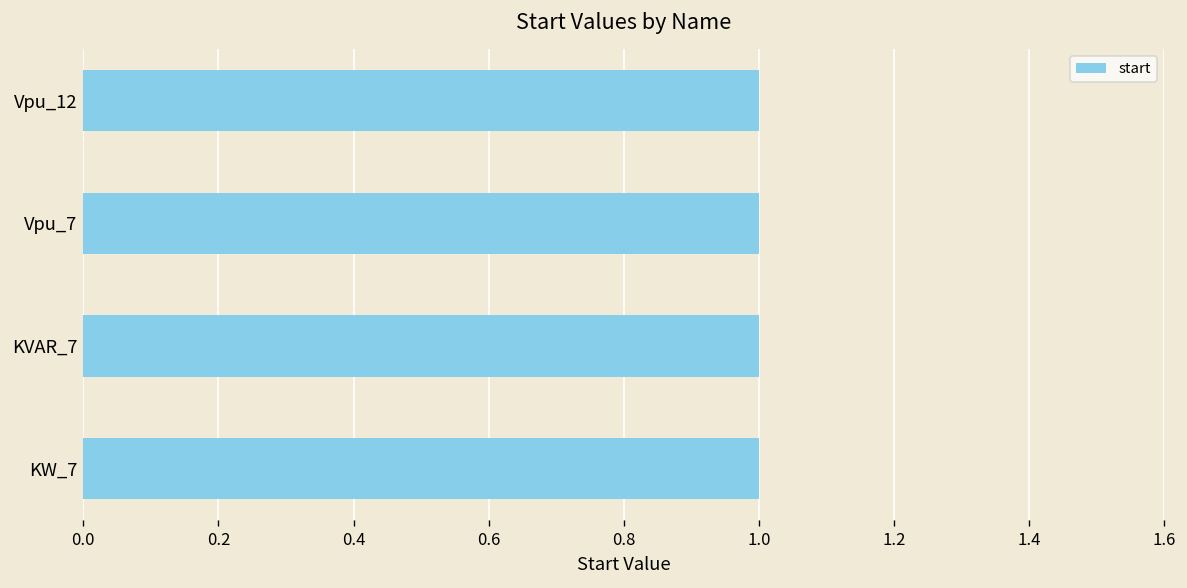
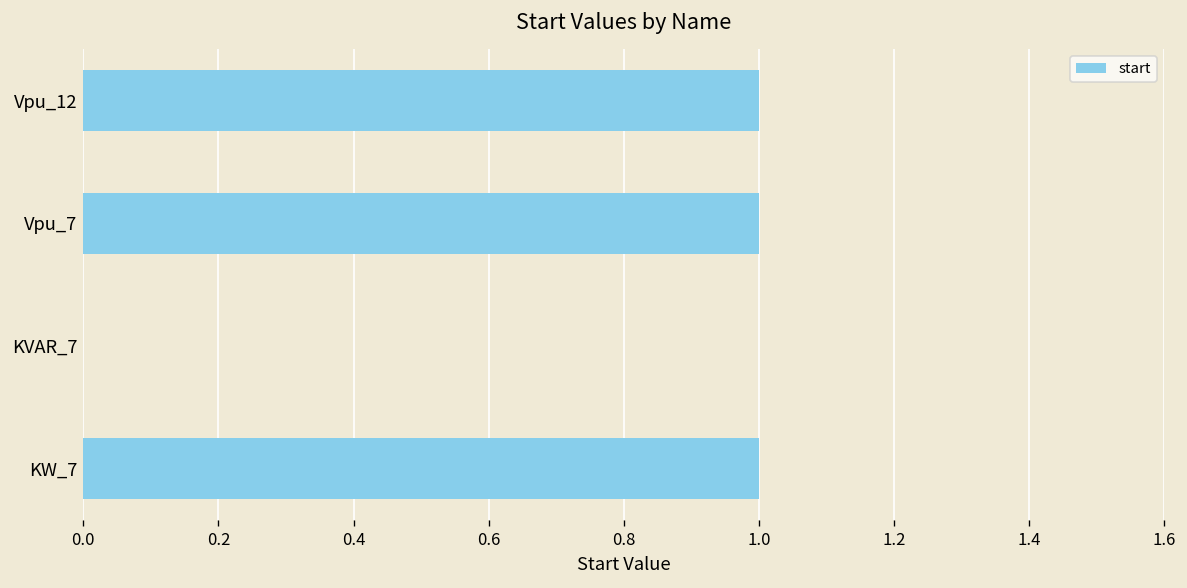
  {
    "Vpu_12": 1,
    "Vpu_7": 1,
-   "KVAR_7": 1,
+   "KVAR_7": 0,
    "KW_7": 1
  }
